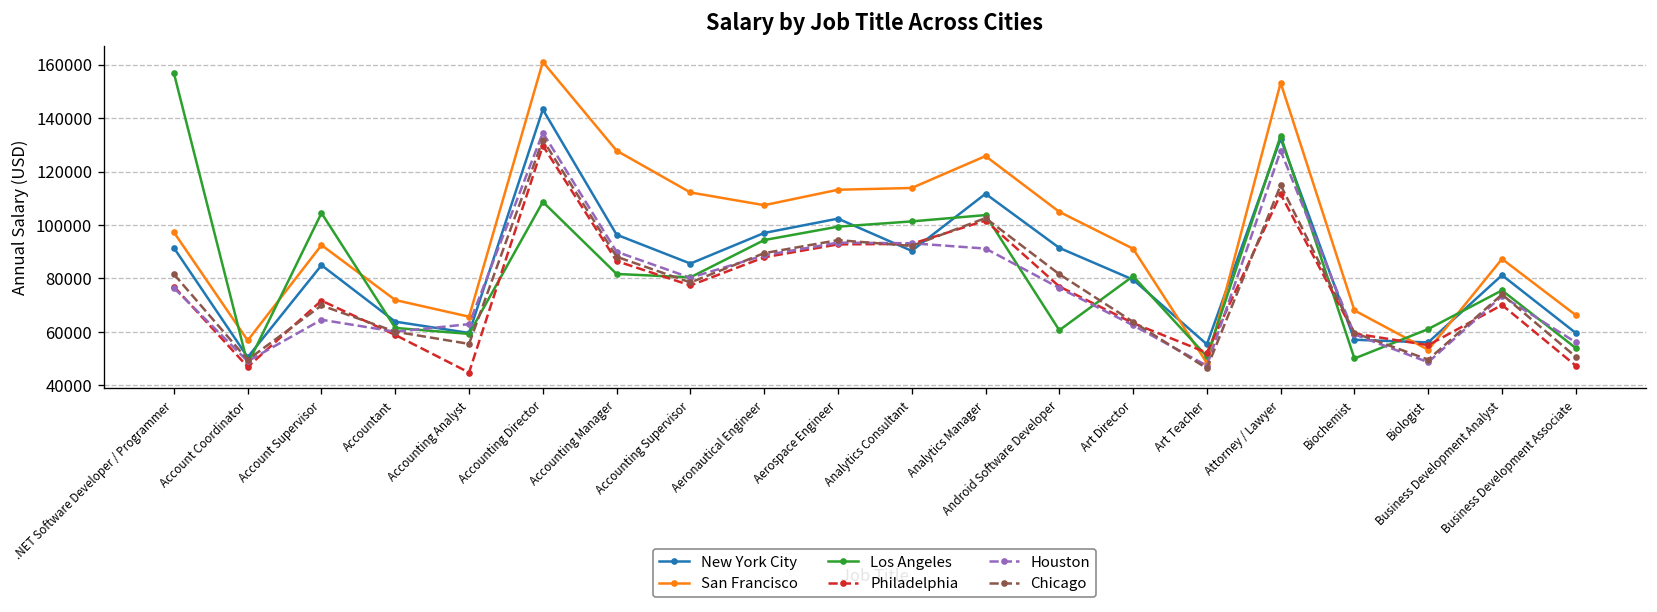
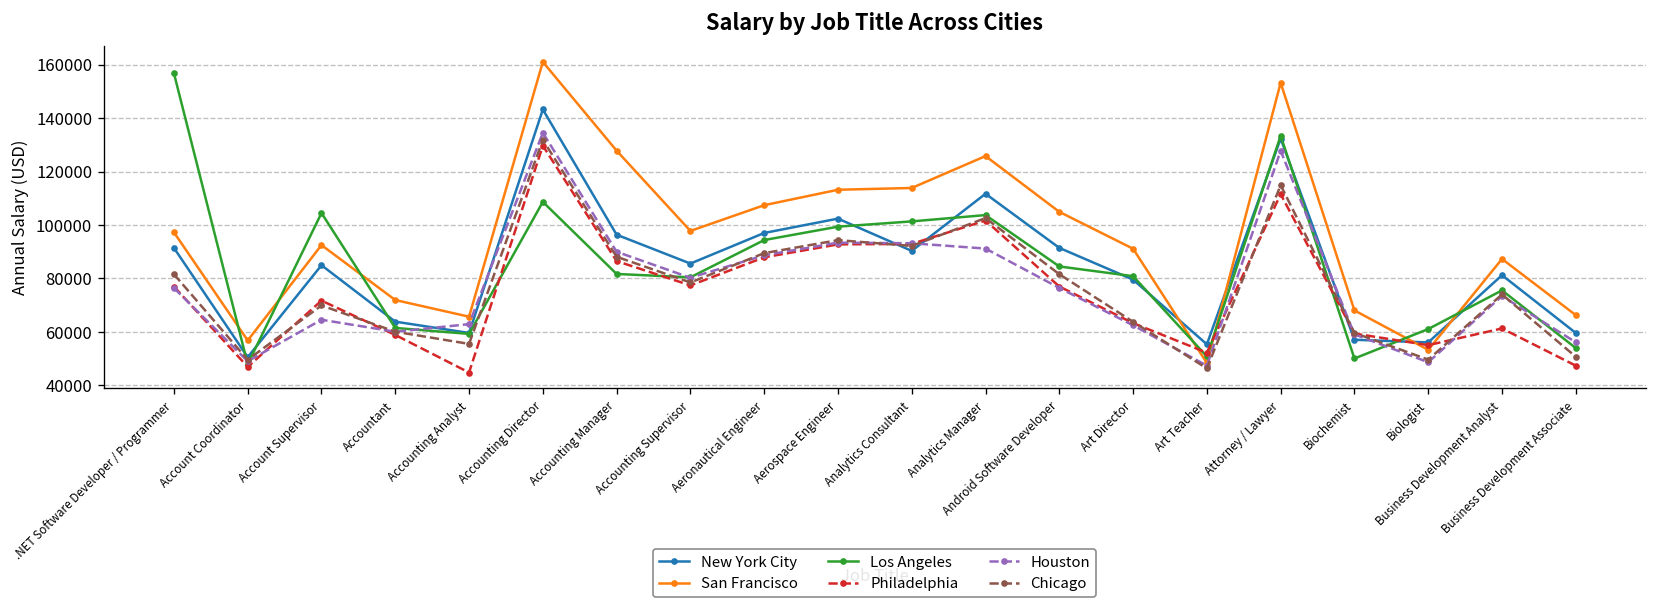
  {
    "New York City": {
      ".NET Software Developer / Programmer": 91000,
      "Account Supervisor": 85000,
      "Accountant": 64000,
      "Accounting Director": 143000,
      "Accounting Manager": 96000,
      "Accounting Supervisor": 86000,
      "Aeronautical Engineer": 97000,
      "Aerospace Engineer": 102000,
      "Analytics Consultant": 90000,
      "Analytics Manager": 112000,
      "Android Software Developer": 91000,
      "Art Director": 80000,
      "Art Teacher": 55000,
      "Biochemist": 57000,
      "Business Development Analyst": 81000,
      "Business Development Associate": 60000
    },
    "San Francisco": {
      ".NET Software Developer / Programmer": 97000,
      "Account Coordinator": 57000,
      "Account Supervisor": 92000,
      "Accountant": 72000,
      "Accounting Analyst": 66000,
      "Accounting Director": 161000,
      "Accounting Manager": 128000,
-     "Accounting Supervisor": 112000,
+     "Accounting Supervisor": 98000,
      "Aeronautical Engineer": 107000,
      "Aerospace Engineer": 113000,
      "Analytics Consultant": 114000,
      "Analytics Manager": 126000,
      "Android Software Developer": 105000,
      "Art Director": 91000,
      "Attorney / Lawyer": 153000,
      "Biochemist": 68000,
      "Biologist": 53000,
      "Business Development Analyst": 87000,
      "Business Development Associate": 66000
    },
    "Los Angeles": {
      ".NET Software Developer / Programmer": 157000,
      "Account Supervisor": 104000,
      "Accountant": 61000,
      "Accounting Director": 109000,
      "Accounting Manager": 82000,
      "Aeronautical Engineer": 94000,
      "Aerospace Engineer": 99000,
      "Analytics Consultant": 101000,
-     "Android Software Developer": 61000,
+     "Android Software Developer": 84000,
      "Art Director": 81000,
      "Art Teacher": 51000,
      "Biochemist": 50000,
      "Biologist": 61000,
      "Business Development Analyst": 75000,
      "Business Development Associate": 54000
    },
    "Philadelphia": {
      "Account Supervisor": 72000,
      "Accountant": 59000,
      "Accounting Analyst": 45000,
      "Accounting Director": 130000,
      "Accounting Manager": 86000,
      "Art Teacher": 52000,
      "Attorney / Lawyer": 112000,
-     "Business Development Analyst": 70000,
+     "Business Development Analyst": 61000,
      "Business Development Associate": 47000
    },
    "Houston": {
      "Account Supervisor": 64000,
      "Accounting Analyst": 63000,
      "Accounting Director": 135000,
      "Accounting Manager": 90000,
      "Analytics Manager": 91000,
      "Attorney / Lawyer": 128000,
      "Business Development Associate": 56000
    },
    "Chicago": {
      ".NET Software Developer / Programmer": 82000,
      "Account Supervisor": 70000,
      "Accounting Analyst": 55000,
      "Accounting Director": 132000,
      "Accounting Manager": 88000,
      "Android Software Developer": 82000,
      "Attorney / Lawyer": 115000,
      "Business Development Associate": 51000
    }
  }
